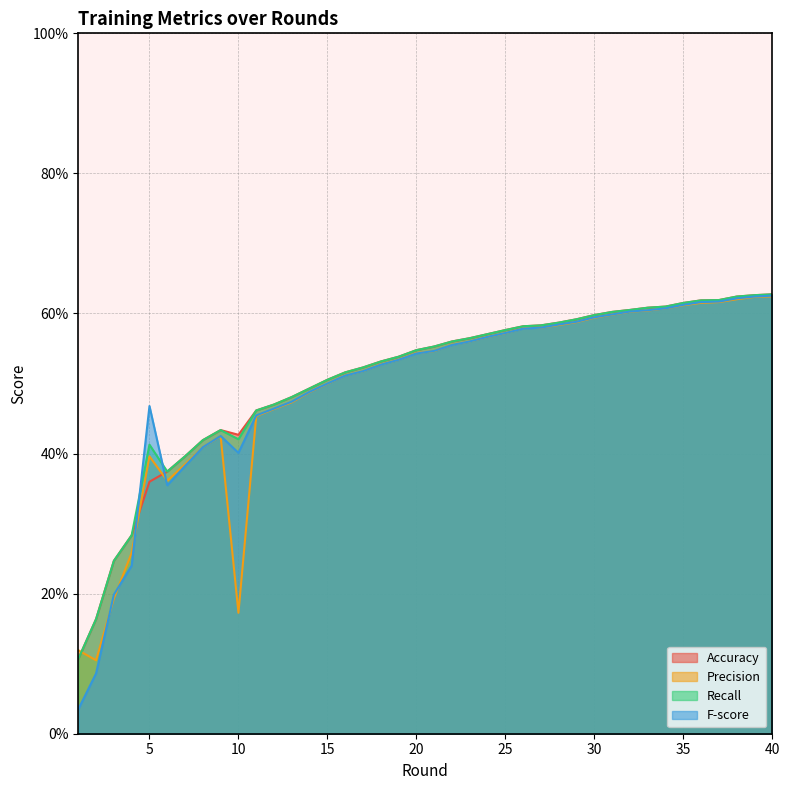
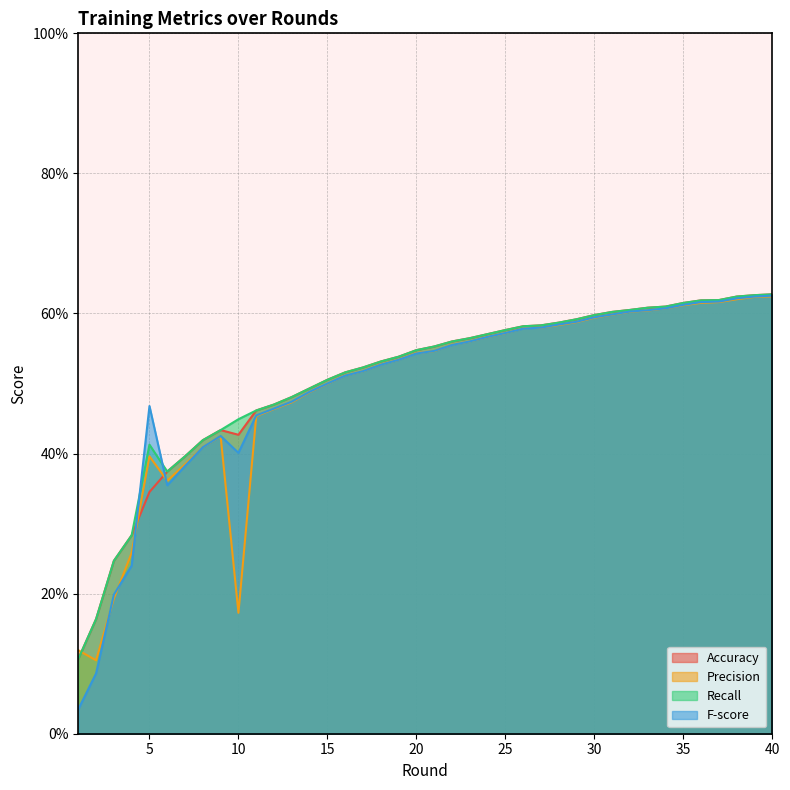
  {
    "Accuracy": {
-     "5": "36%",
+     "5": "35%",
      "10": "43%"
    },
    "Precision": {
      "5": "40%",
      "10": "17%"
    },
    "Recall": {
      "5": "41%",
-     "10": "42%"
+     "10": "45%"
    },
    "F-score": {
      "5": "47%",
      "10": "40%"
    }
  }
